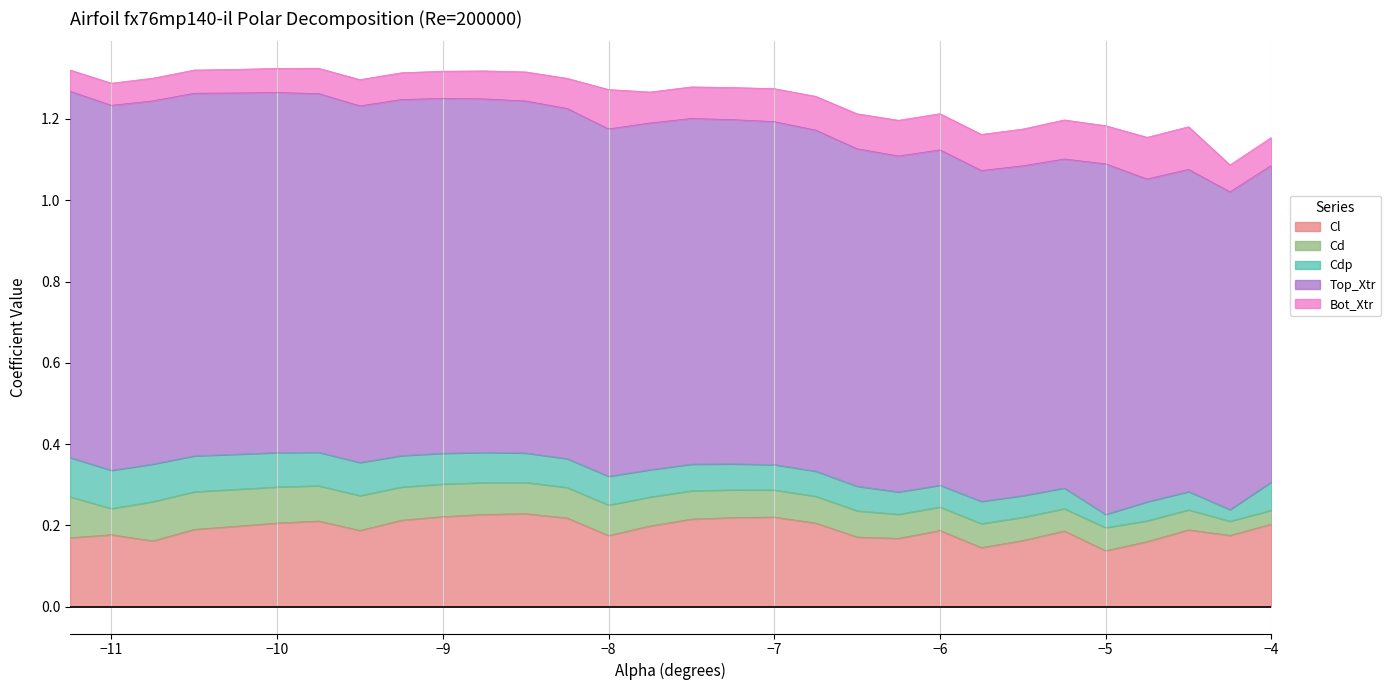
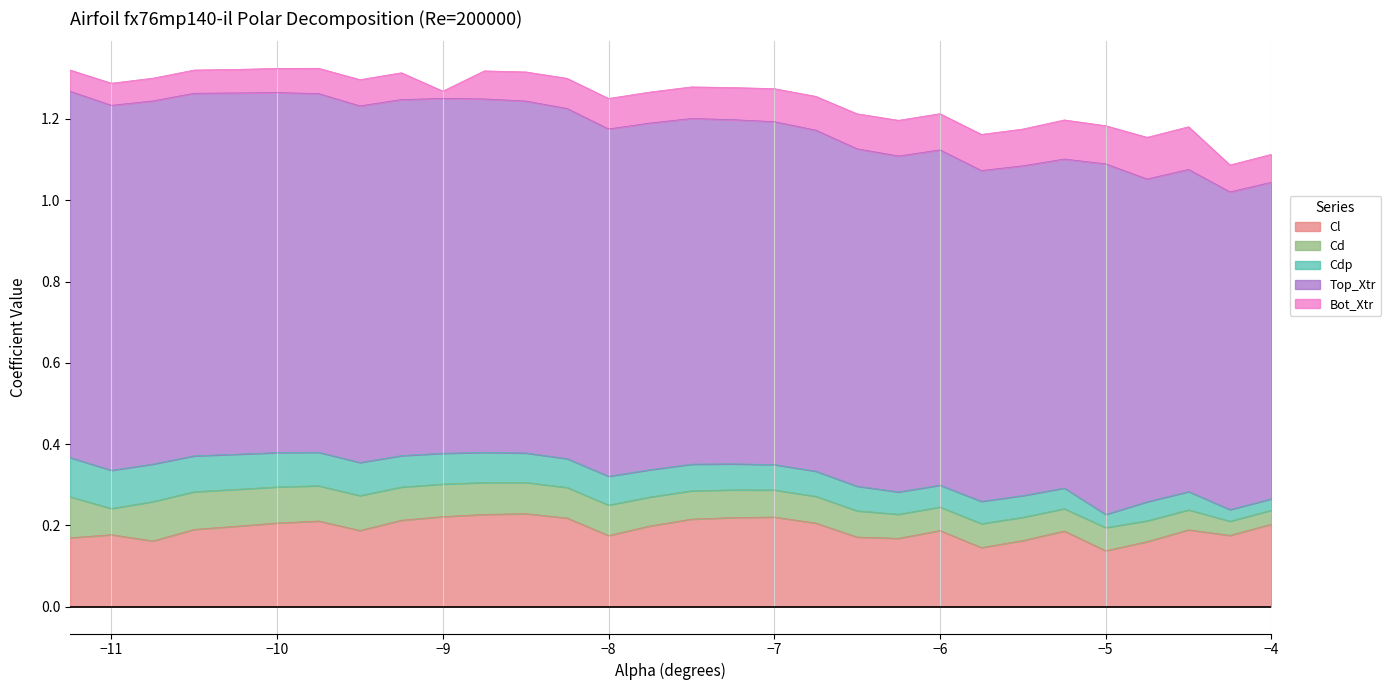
  {
    "Cl": {
      "−11": 0.18,
      "−10": 0.21,
      "−9": 0.22,
      "−8": 0.17,
      "−7": 0.22,
      "−6": 0.19,
      "−5": 0.14,
      "−4": 0.20
    },
    "Cd": {
      "−11": 0.06,
      "−10": 0.09,
      "−9": 0.08,
      "−8": 0.07,
      "−7": 0.07,
      "−6": 0.06,
      "−5": 0.06,
      "−4": 0.03
    },
    "Cdp": {
      "−11": 0.09,
      "−10": 0.08,
      "−9": 0.08,
      "−8": 0.07,
      "−7": 0.06,
      "−6": 0.05,
      "−5": 0.03,
-     "−4": 0.07
+     "−4": 0.03
    },
    "Top_Xtr": {
      "−11": 0.90,
      "−10": 0.89,
      "−9": 0.87,
      "−8": 0.85,
      "−7": 0.84,
      "−6": 0.83,
      "−5": 0.86,
      "−4": 0.78
    },
    "Bot_Xtr": {
      "−11": 0.05,
      "−10": 0.06,
-     "−9": 0.07,
-     "−8": 0.10,
+     "−9": 0.02,
+     "−8": 0.07,
      "−7": 0.08,
      "−6": 0.09,
      "−5": 0.09,
      "−4": 0.07
    }
  }
